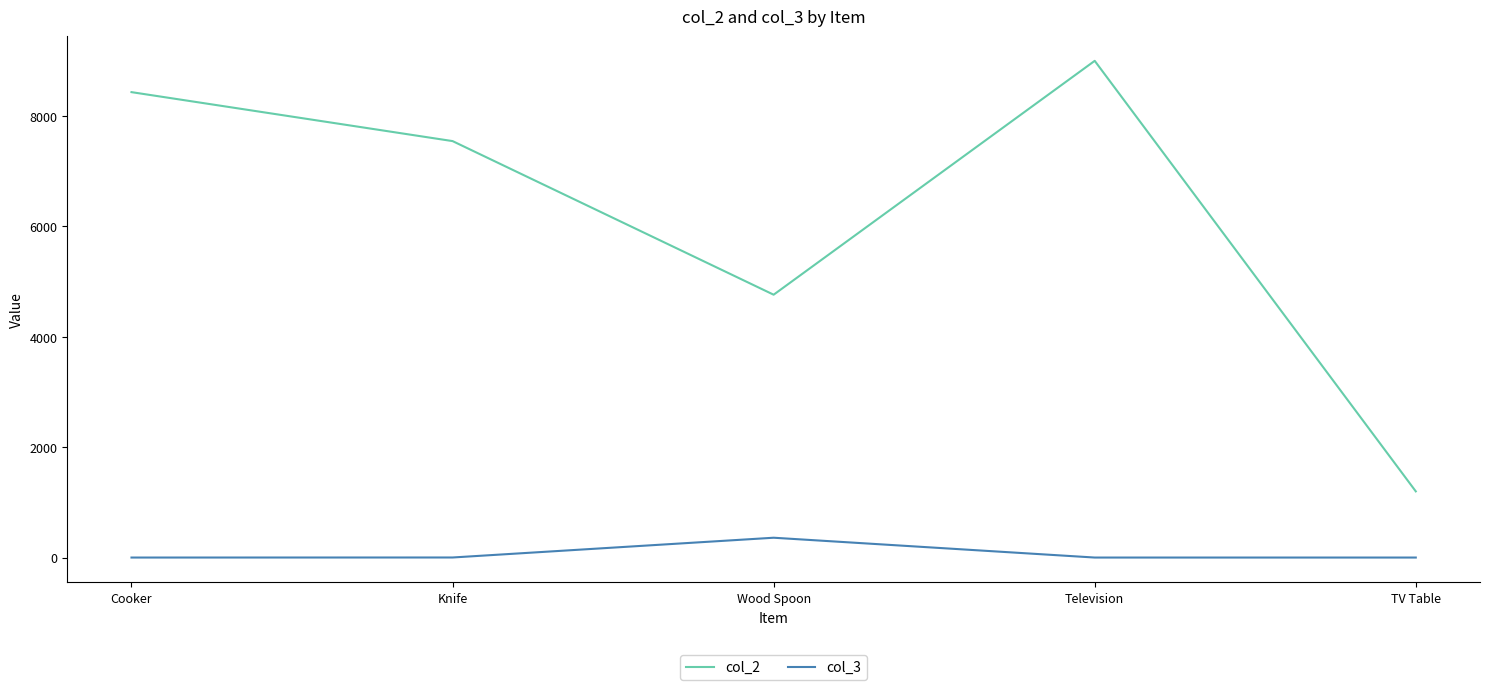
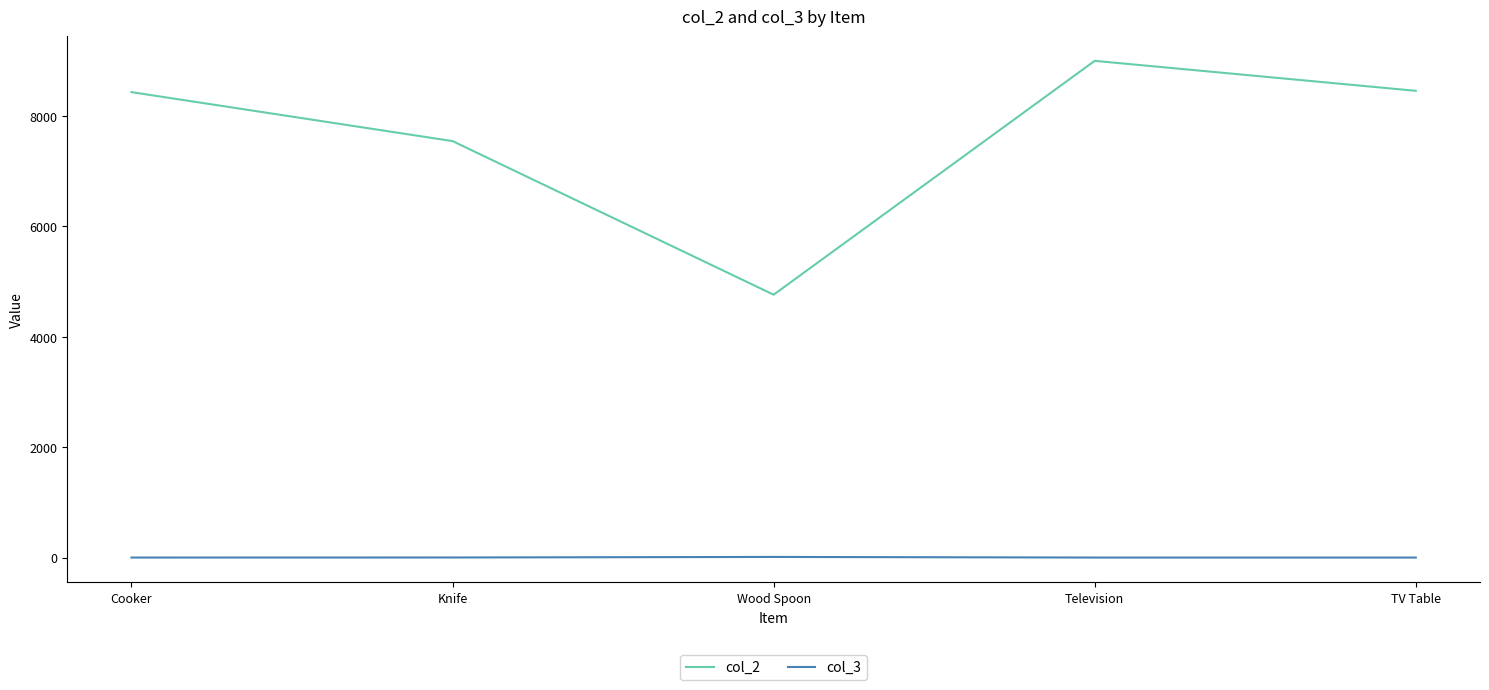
  {
    "col_2": {
      "Cooker": 8400,
      "Knife": 7500,
      "Wood Spoon": 4800,
      "Television": 9000,
-     "TV Table": 1200
+     "TV Table": 8500
    },
    "col_3": {
      "Cooker": 0,
      "Knife": 0,
-     "Wood Spoon": 400,
+     "Wood Spoon": 0,
      "Television": 0,
      "TV Table": 0
    }
  }
